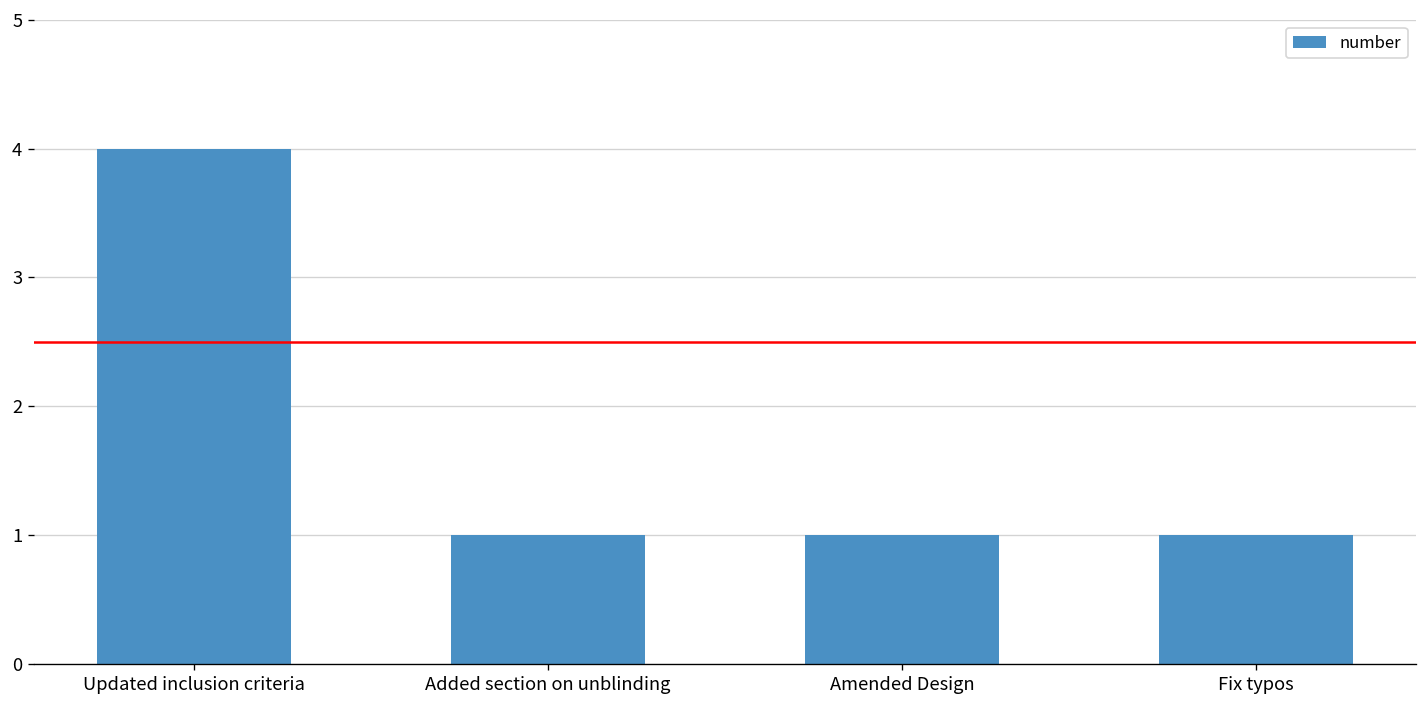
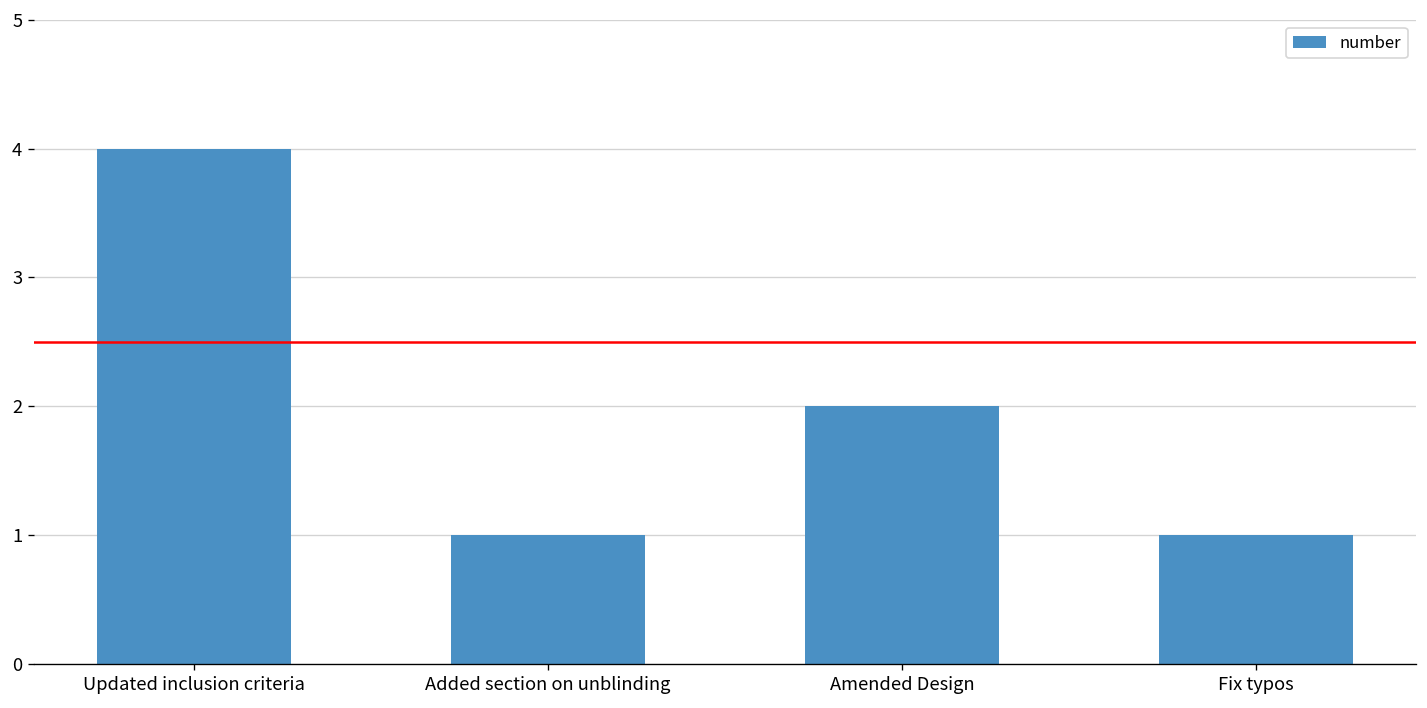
  {
    "Updated inclusion criteria": 4,
    "Added section on unblinding": 1,
-   "Amended Design": 1,
+   "Amended Design": 2,
    "Fix typos": 1
  }
